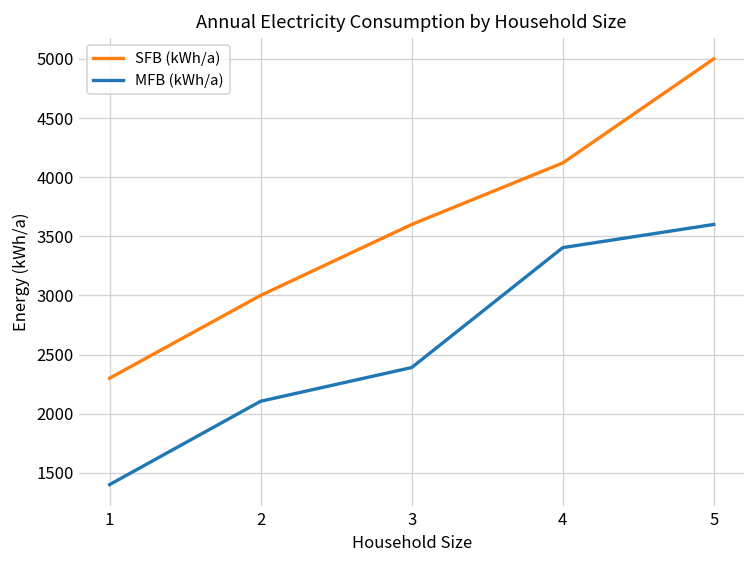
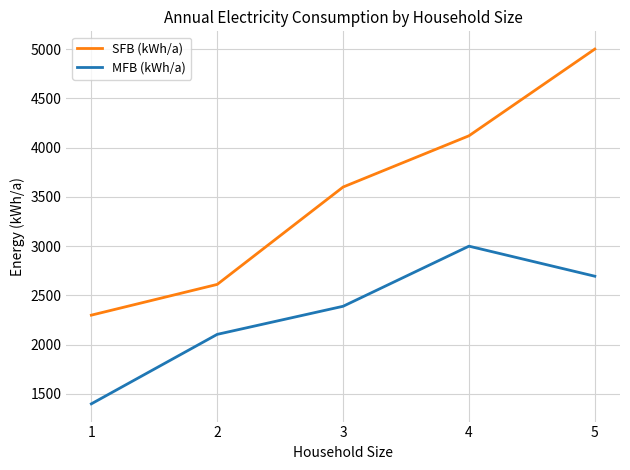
  {
    "SFB (kWh/a)": {
      "1": 2300,
-     "2": 3000,
+     "2": 2600,
      "3": 3600,
      "4": 4100,
      "5": 5000
    },
    "MFB (kWh/a)": {
      "1": 1400,
      "2": 2100,
      "3": 2400,
-     "4": 3400,
-     "5": 3600
+     "4": 3000,
+     "5": 2700
    }
  }
